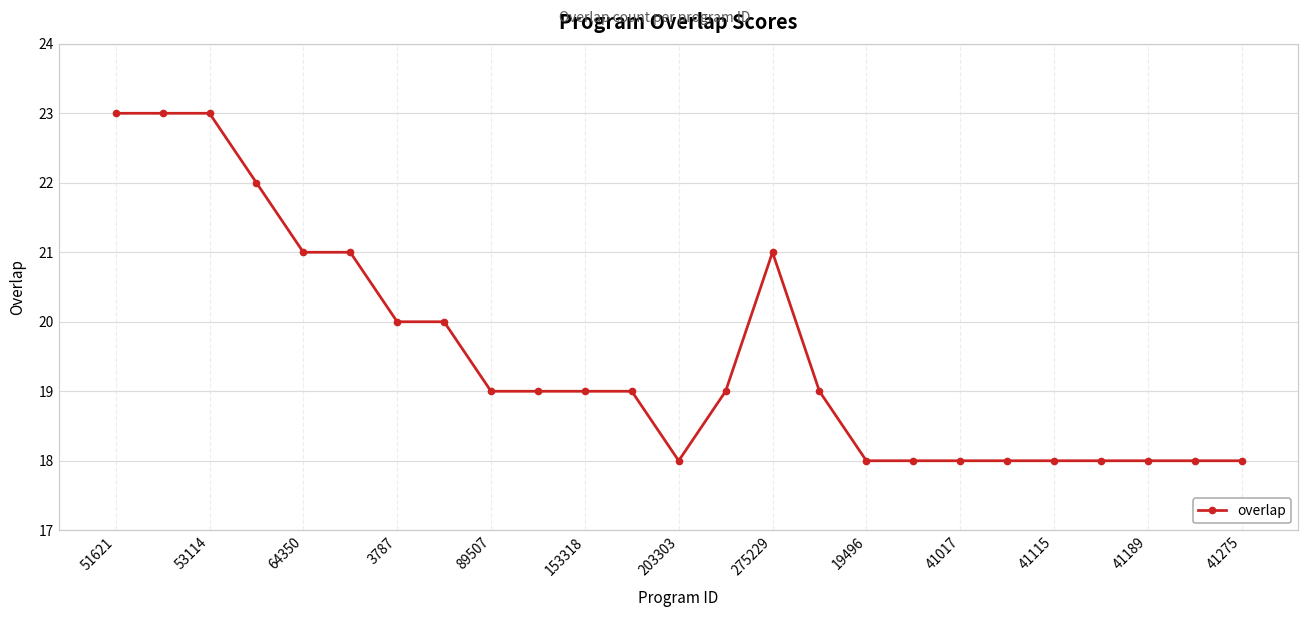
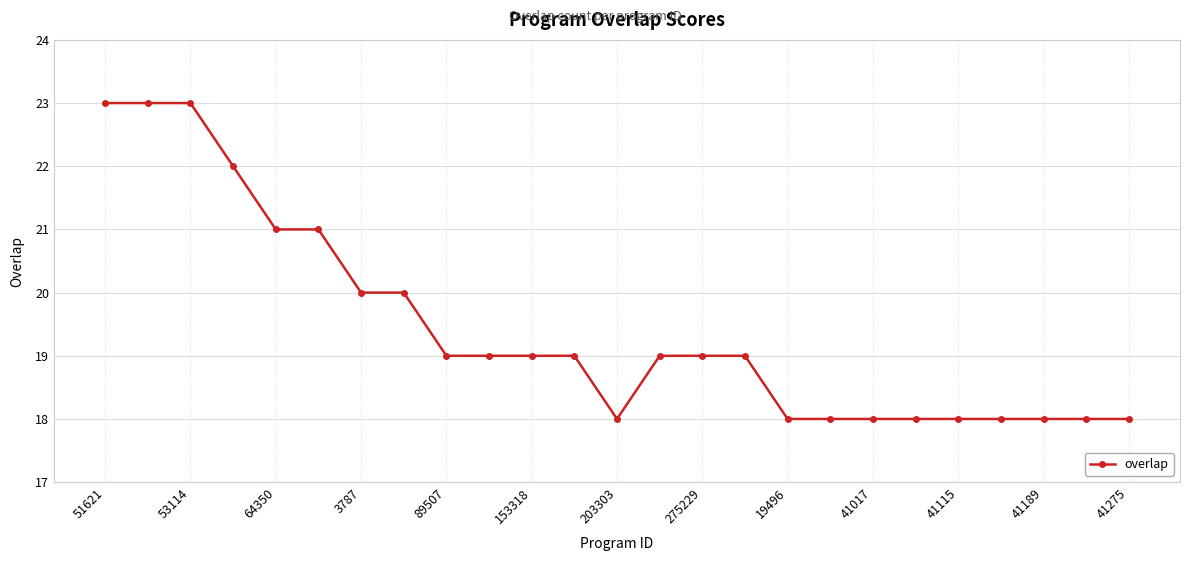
  {
    "51621": 23,
    "53114": 23,
    "64350": 21,
    "3787": 20,
    "89507": 19,
    "153318": 19,
    "203303": 18,
-   "275229": 21,
+   "275229": 19,
    "19496": 18,
    "41017": 18,
    "41115": 18,
    "41189": 18,
    "41275": 18
  }
